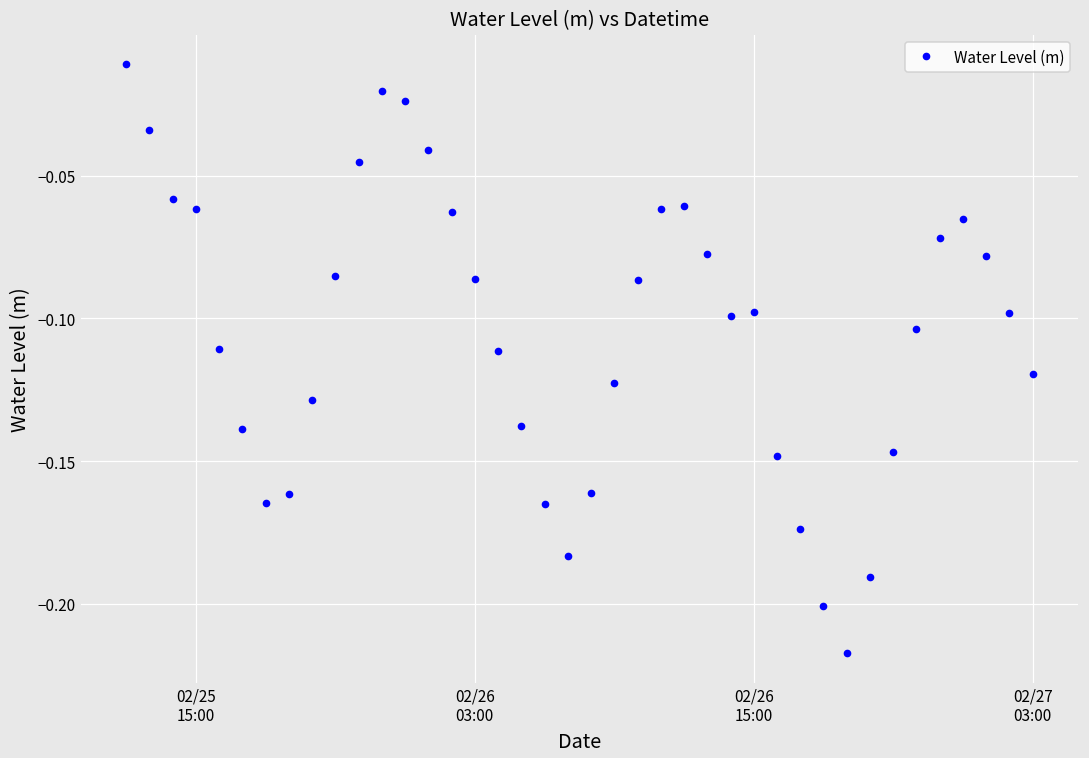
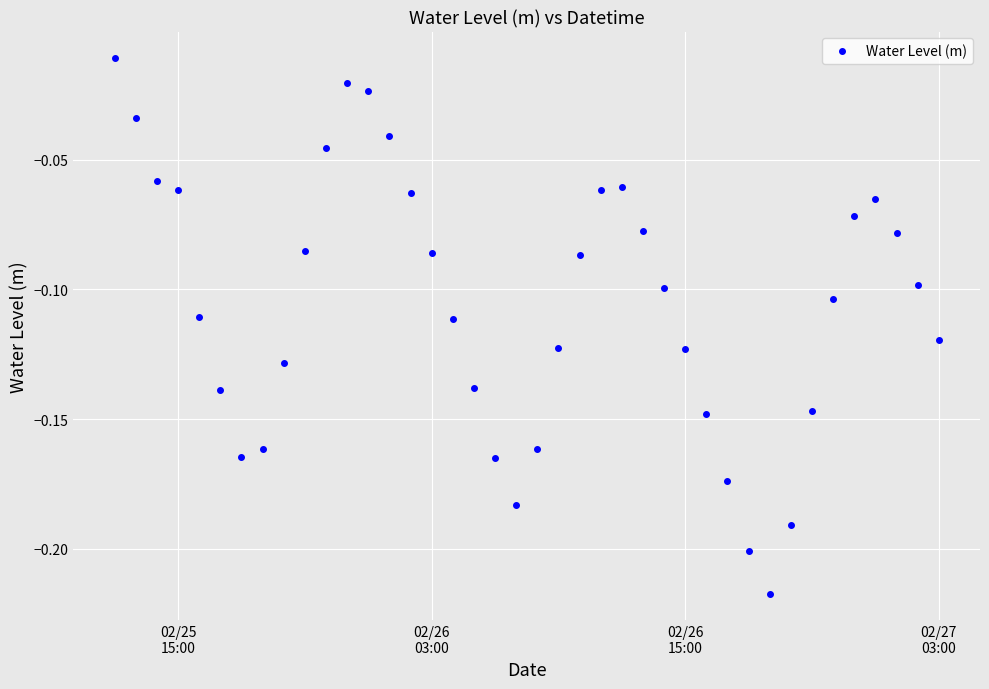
  {
    "02/25 15:00": -0.062,
    "02/26 03:00": -0.086,
-   "02/26 15:00": -0.098,
+   "02/26 15:00": -0.123,
    "02/27 03:00": -0.120
  }
